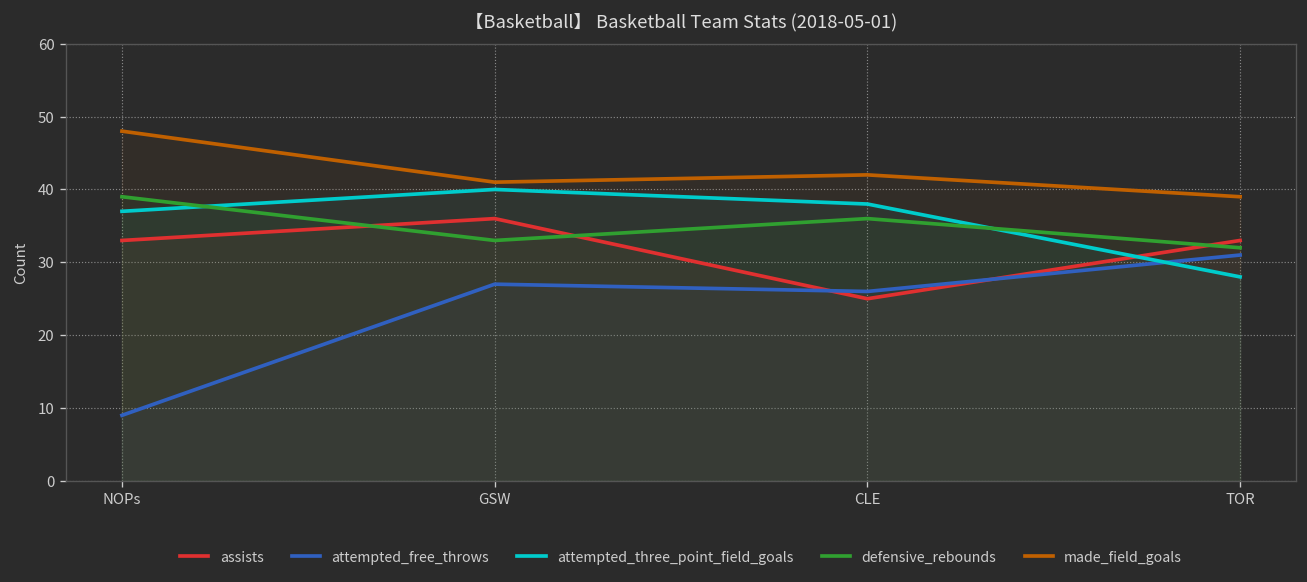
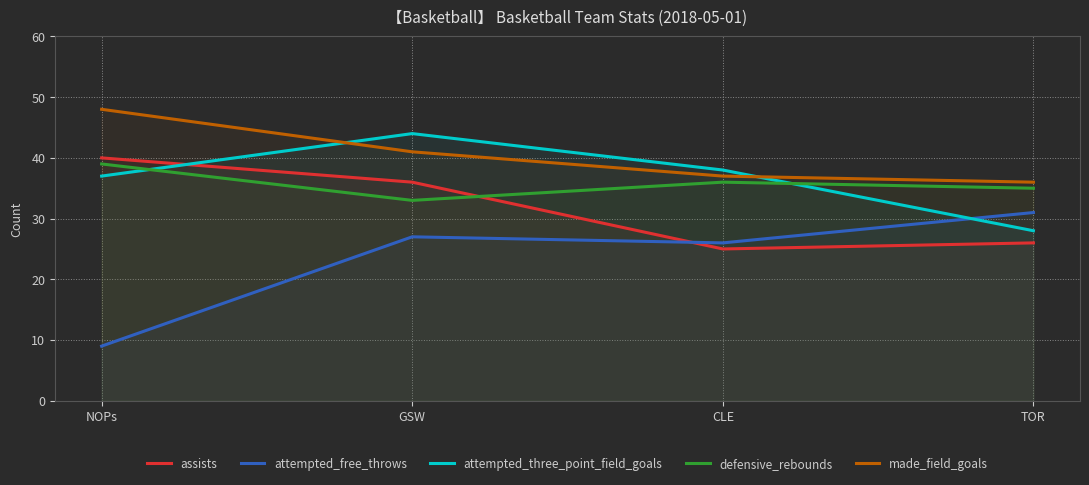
  {
    "assists": {
-     "NOPs": 33,
+     "NOPs": 40,
      "GSW": 36,
      "CLE": 25,
-     "TOR": 33
+     "TOR": 26
    },
    "attempted_free_throws": {
      "NOPs": 9,
      "GSW": 27,
      "CLE": 26,
      "TOR": 31
    },
    "attempted_three_point_field_goals": {
      "NOPs": 37,
-     "GSW": 40,
+     "GSW": 44,
      "CLE": 38,
      "TOR": 28
    },
    "defensive_rebounds": {
      "NOPs": 39,
      "GSW": 33,
      "CLE": 36,
-     "TOR": 32
+     "TOR": 35
    },
    "made_field_goals": {
      "NOPs": 48,
      "GSW": 41,
-     "CLE": 42,
-     "TOR": 39
+     "CLE": 37,
+     "TOR": 36
    }
  }
